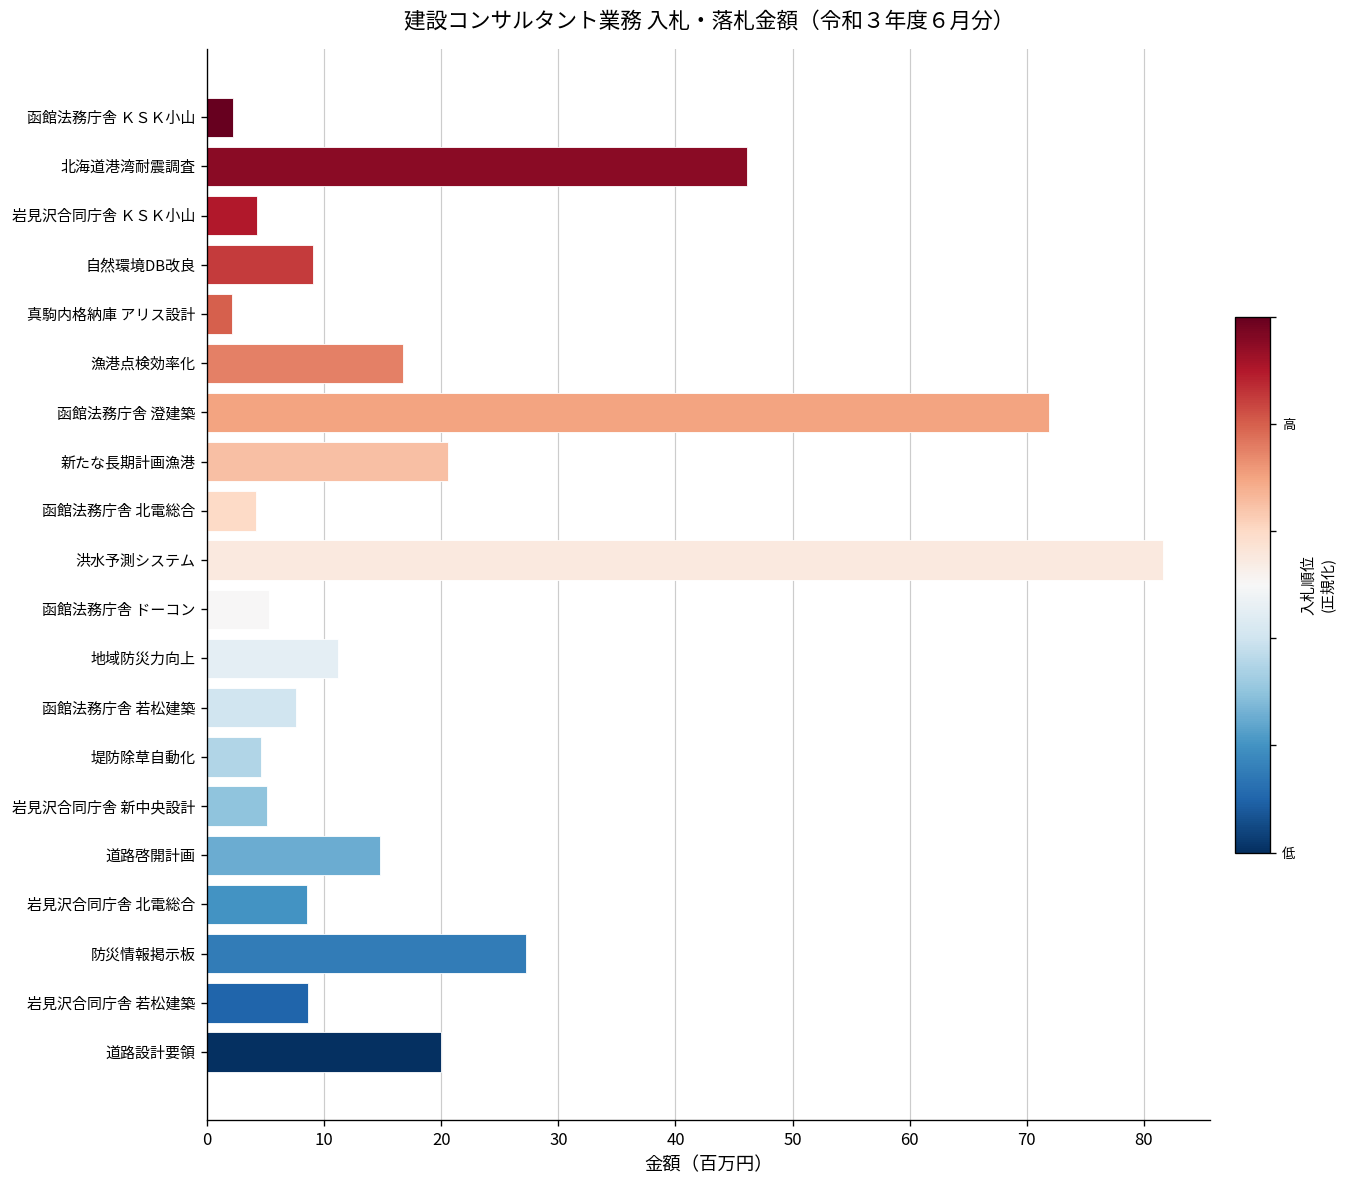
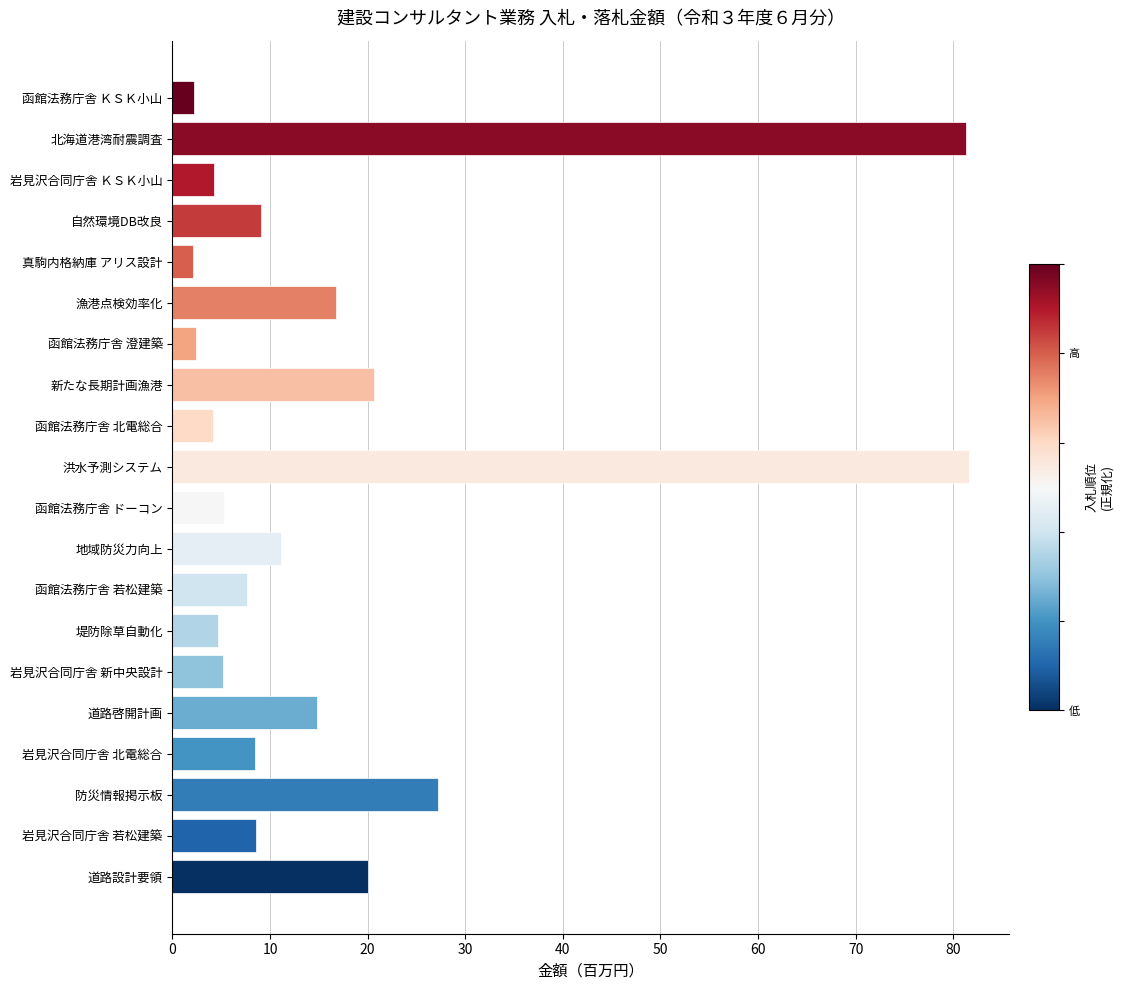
  {
    "函館法務庁舎 ＫＳＫ小山": 2,
-   "北海道港湾耐震調査": 46,
+   "北海道港湾耐震調査": 81,
    "岩見沢合同庁舎 ＫＳＫ小山": 4,
    "自然環境DB改良": 9,
    "真駒内格納庫 アリス設計": 2,
    "漁港点検効率化": 17,
-   "函館法務庁舎 澄建築": 72,
+   "函館法務庁舎 澄建築": 2,
    "新たな長期計画漁港": 21,
    "函館法務庁舎 北電総合": 4,
    "洪水予測システム": 82,
    "函館法務庁舎 ドーコン": 5,
    "地域防災力向上": 11,
    "函館法務庁舎 若松建築": 8,
    "堤防除草自動化": 5,
    "岩見沢合同庁舎 新中央設計": 5,
    "道路啓開計画": 15,
    "岩見沢合同庁舎 北電総合": 9,
    "防災情報掲示板": 27,
    "岩見沢合同庁舎 若松建築": 9,
    "道路設計要領": 20
  }
